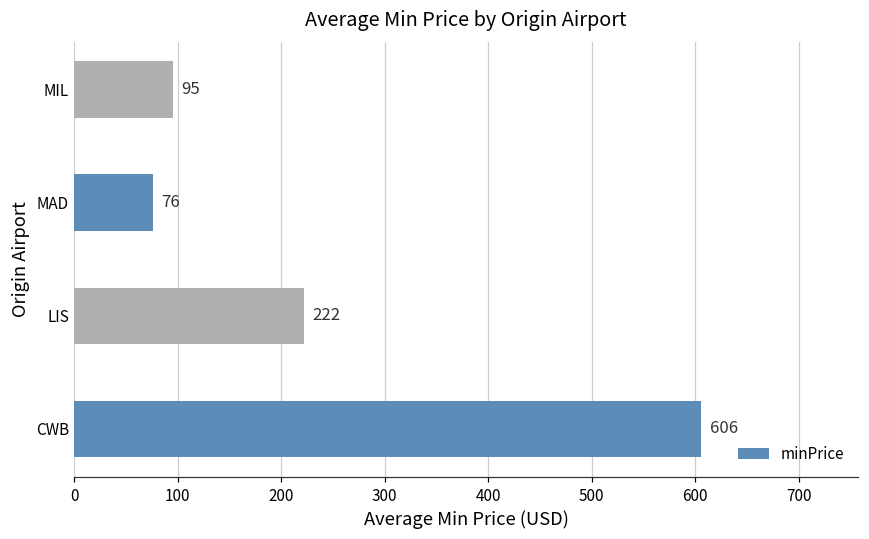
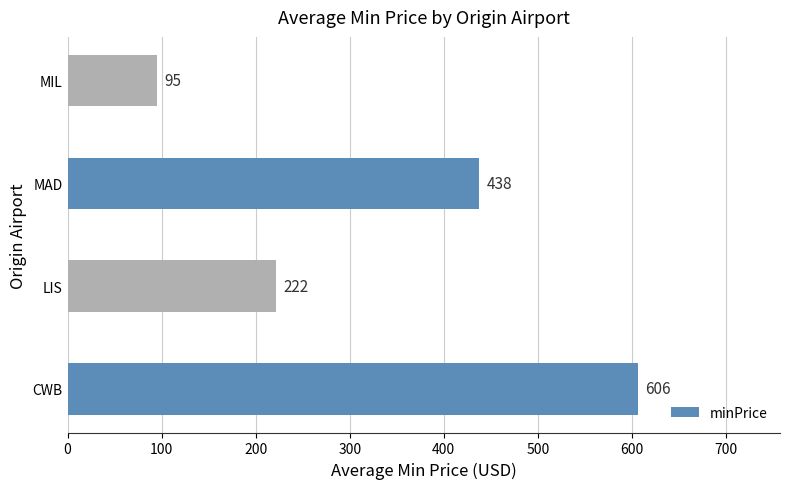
  {
    "MIL": 95,
-   "MAD": 76,
+   "MAD": 438,
    "LIS": 222,
    "CWB": 606
  }
